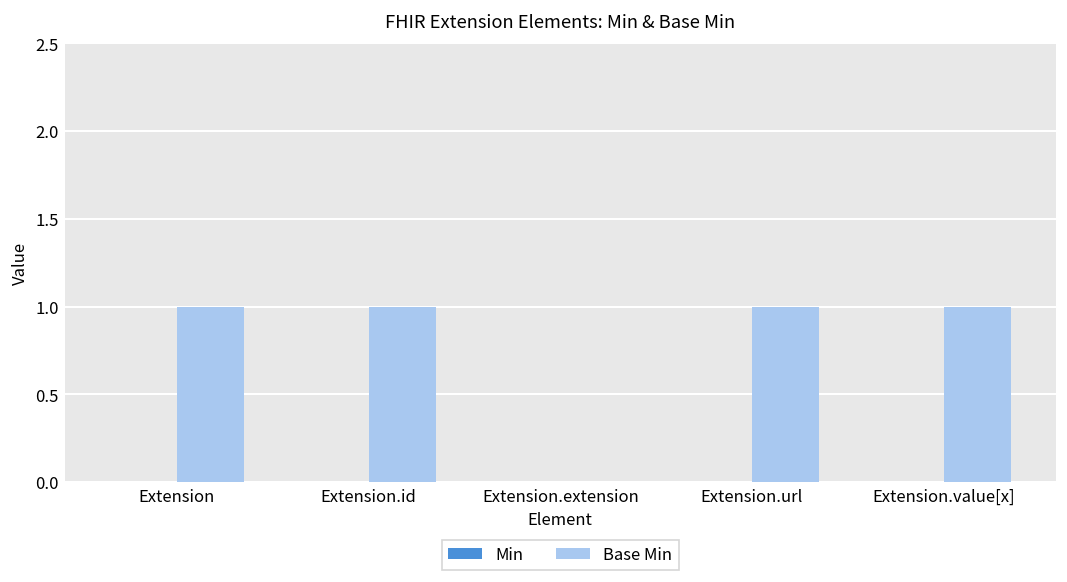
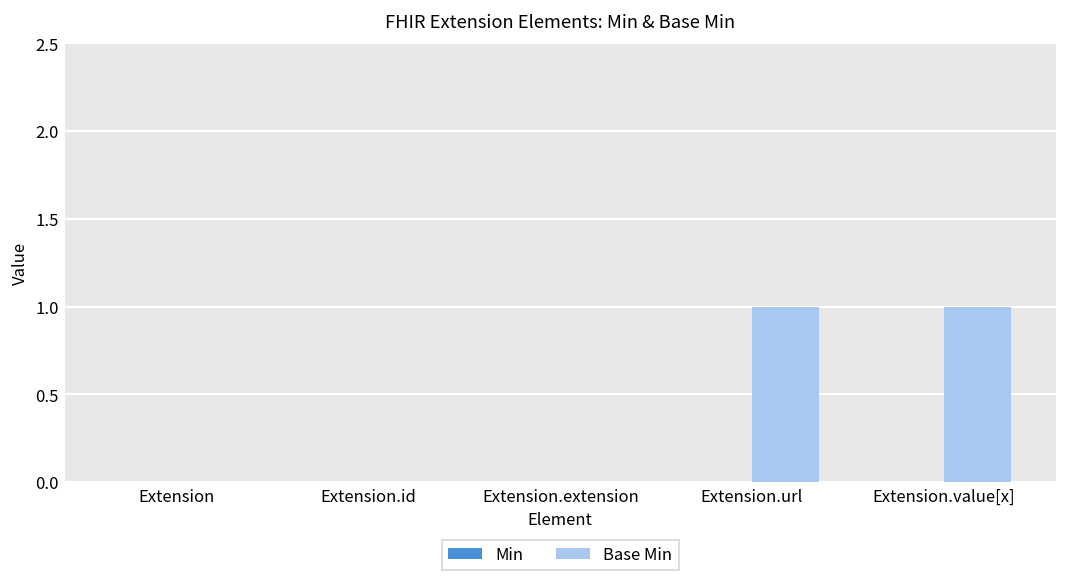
  {
    "Min": {
      "Extension": 0,
      "Extension.id": 0,
      "Extension.extension": 0,
      "Extension.url": 0,
      "Extension.value[x]": 0
    },
    "Base Min": {
-     "Extension": 1,
-     "Extension.id": 1,
+     "Extension": 0,
+     "Extension.id": 0,
      "Extension.extension": 0,
      "Extension.url": 1,
      "Extension.value[x]": 1
    }
  }
